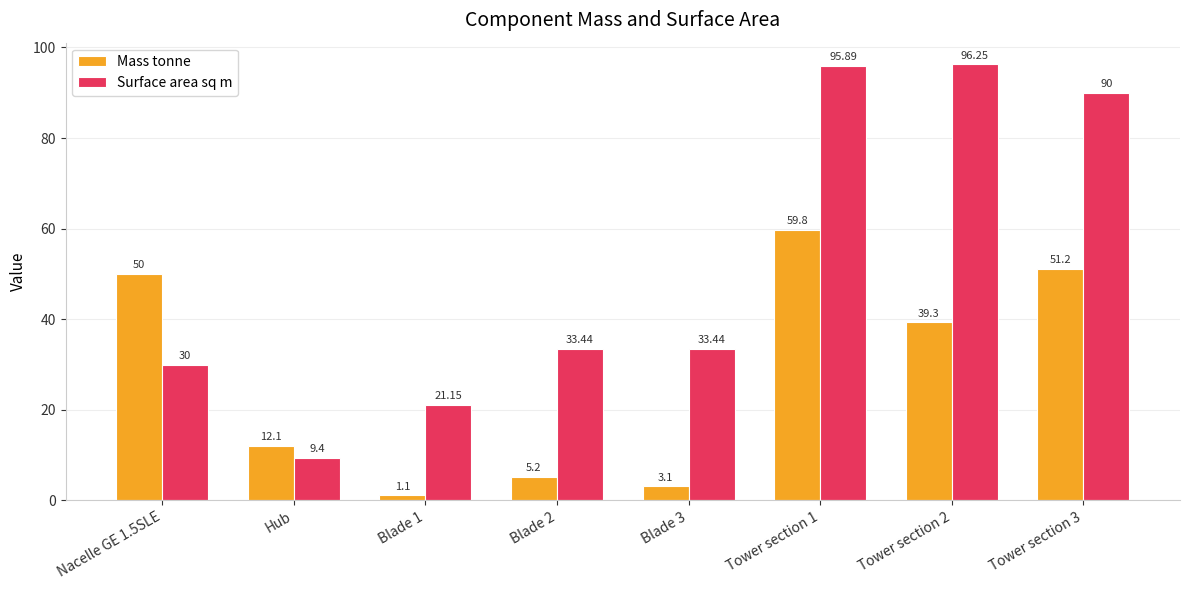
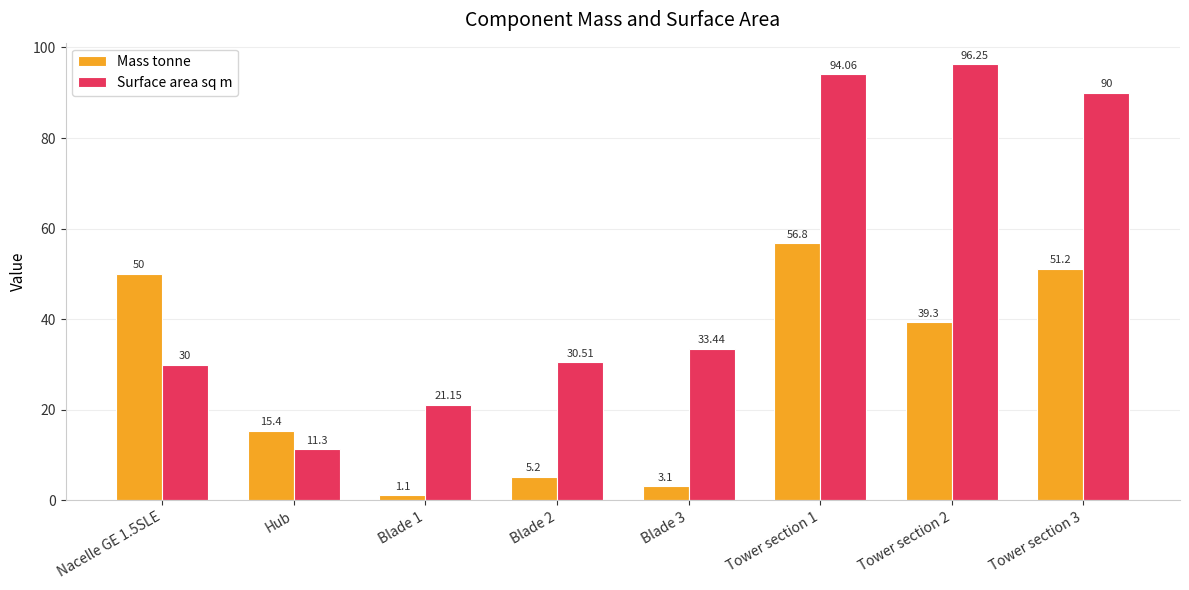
  {
    "Mass tonne": {
      "Nacelle GE 1.5SLE": 50,
-     "Hub": 12.1,
+     "Hub": 15.4,
      "Blade 1": 1.1,
      "Blade 2": 5.2,
      "Blade 3": 3.1,
-     "Tower section 1": 59.8,
+     "Tower section 1": 56.8,
      "Tower section 2": 39.3,
      "Tower section 3": 51.2
    },
    "Surface area sq m": {
      "Nacelle GE 1.5SLE": 30,
-     "Hub": 9.4,
+     "Hub": 11.3,
      "Blade 1": 21.15,
-     "Blade 2": 33.44,
+     "Blade 2": 30.51,
      "Blade 3": 33.44,
-     "Tower section 1": 95.89,
+     "Tower section 1": 94.06,
      "Tower section 2": 96.25,
      "Tower section 3": 90
    }
  }
